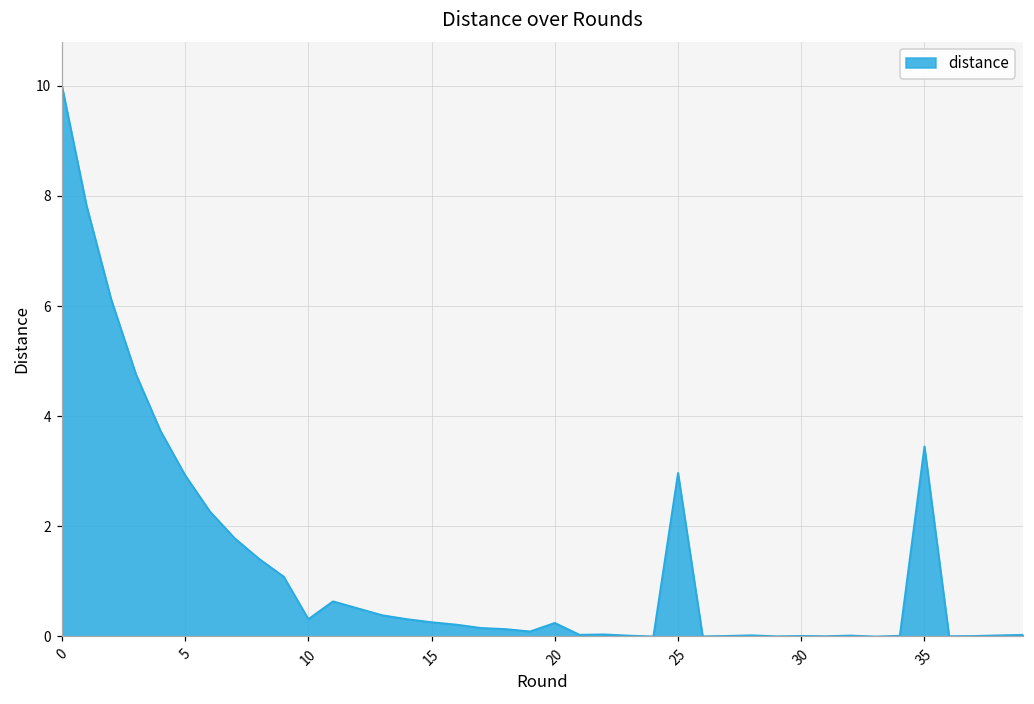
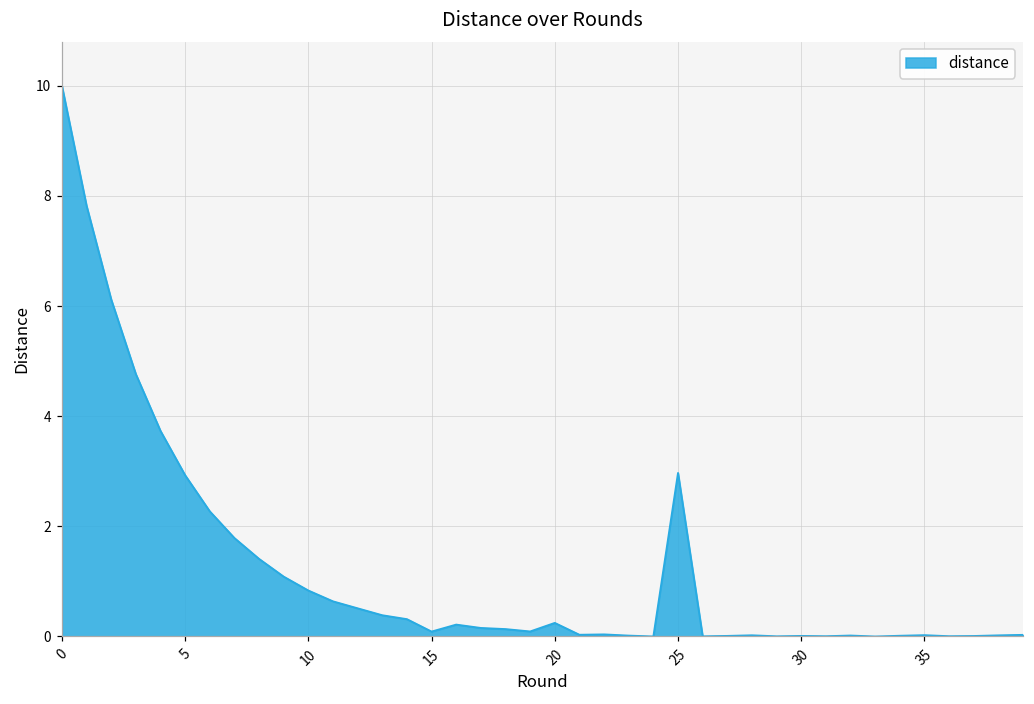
  {
    "0": 10.0,
    "5": 2.9,
-   "10": 0.3,
-   "15": 0.3,
+   "10": 0.8,
+   "15": 0.1,
    "20": 0.2,
    "25": 3.0,
    "30": 0.0,
-   "35": 3.5
+   "35": 0.0
  }
